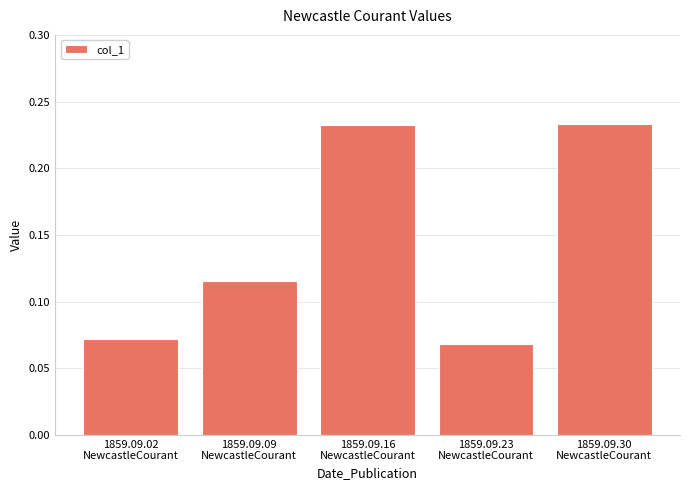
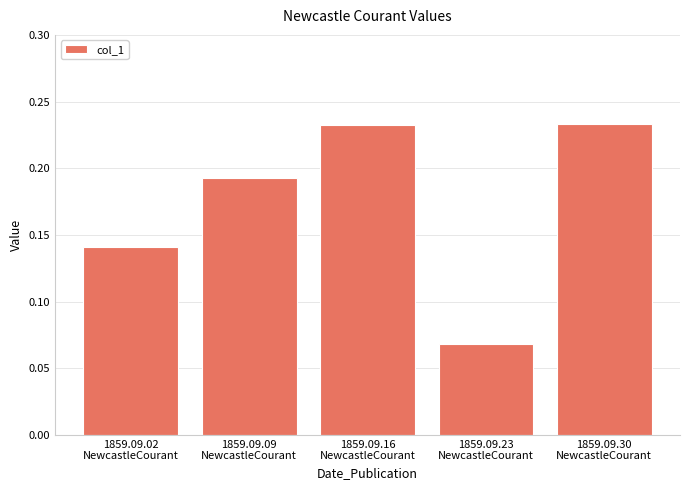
  {
-   "1859.09.02 NewcastleCourant": 0.072,
-   "1859.09.09 NewcastleCourant": 0.115,
+   "1859.09.02 NewcastleCourant": 0.141,
+   "1859.09.09 NewcastleCourant": 0.193,
    "1859.09.16 NewcastleCourant": 0.233,
    "1859.09.23 NewcastleCourant": 0.068,
    "1859.09.30 NewcastleCourant": 0.233
  }
